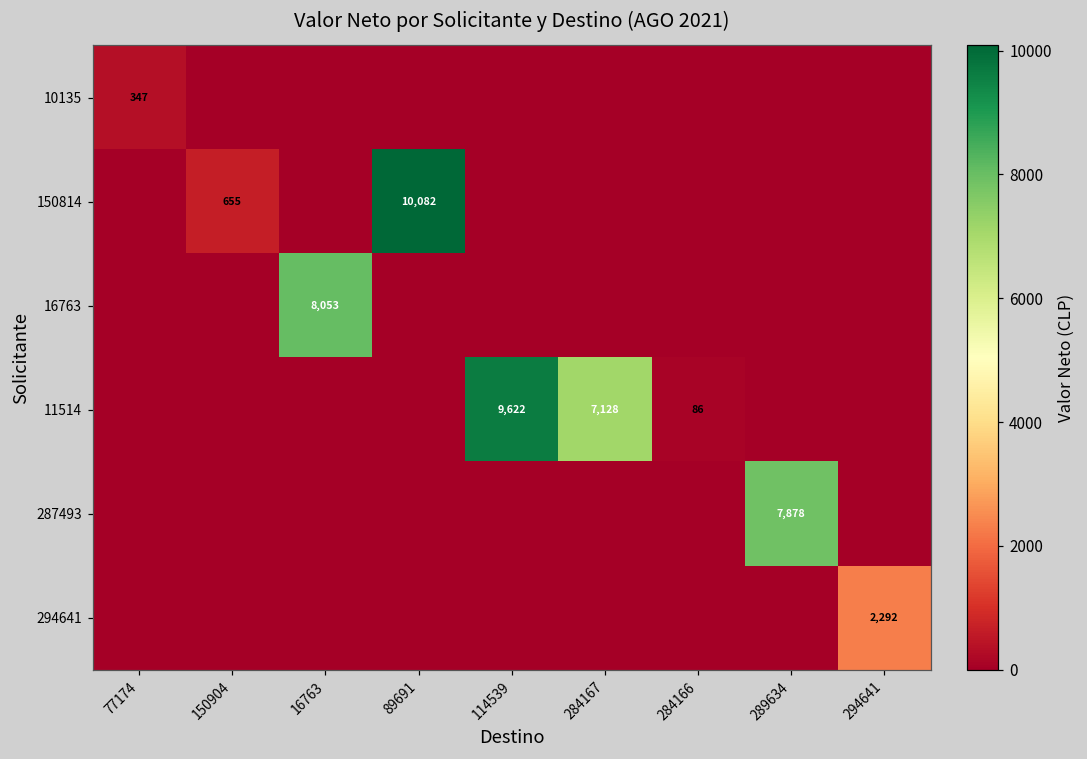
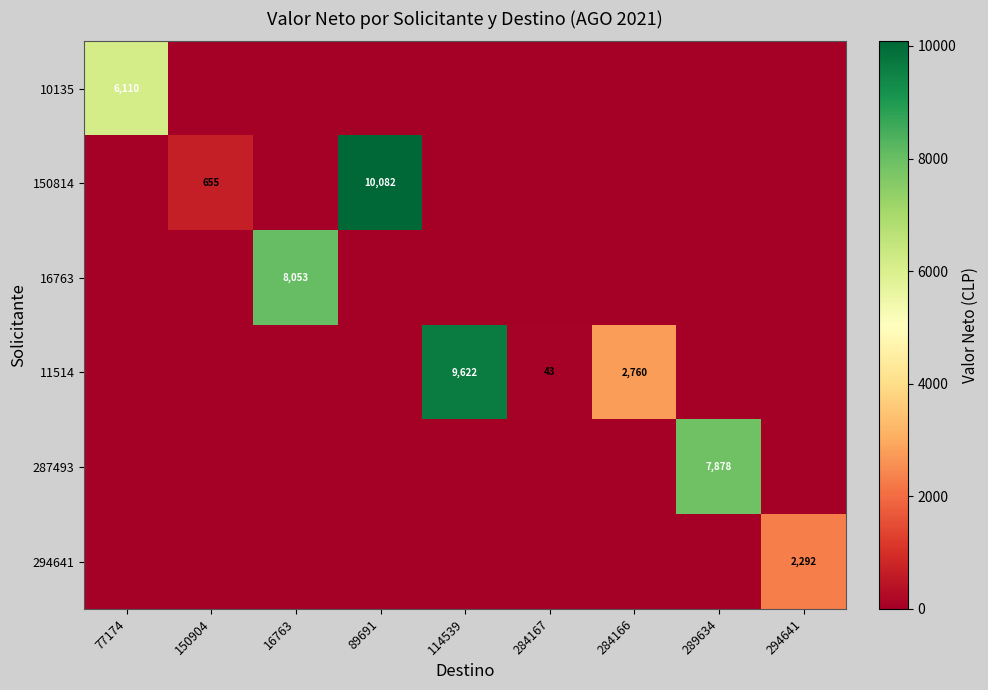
  {
    "10135": {
-     "77174": "347"
+     "77174": "6,110"
    },
    "150814": {
      "150904": "655",
      "89691": "10,082"
    },
    "16763": {
      "16763": "8,053"
    },
    "11514": {
      "114539": "9,622",
-     "284167": "7,128",
-     "284166": "86"
+     "284167": "43",
+     "284166": "2,760"
    },
    "287493": {
      "289634": "7,878"
    },
    "294641": {
      "294641": "2,292"
    }
  }
